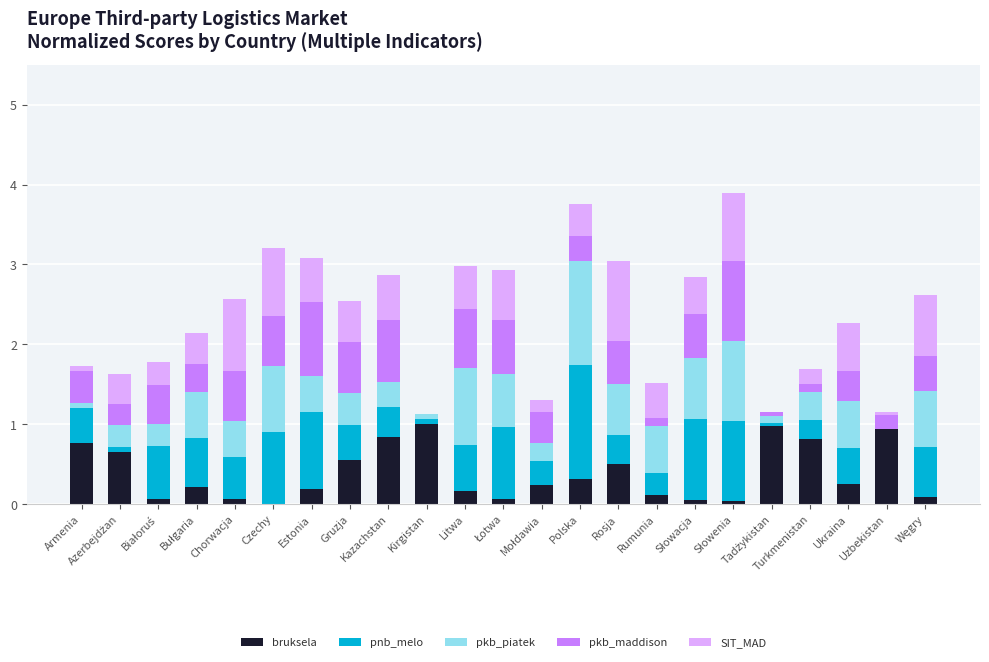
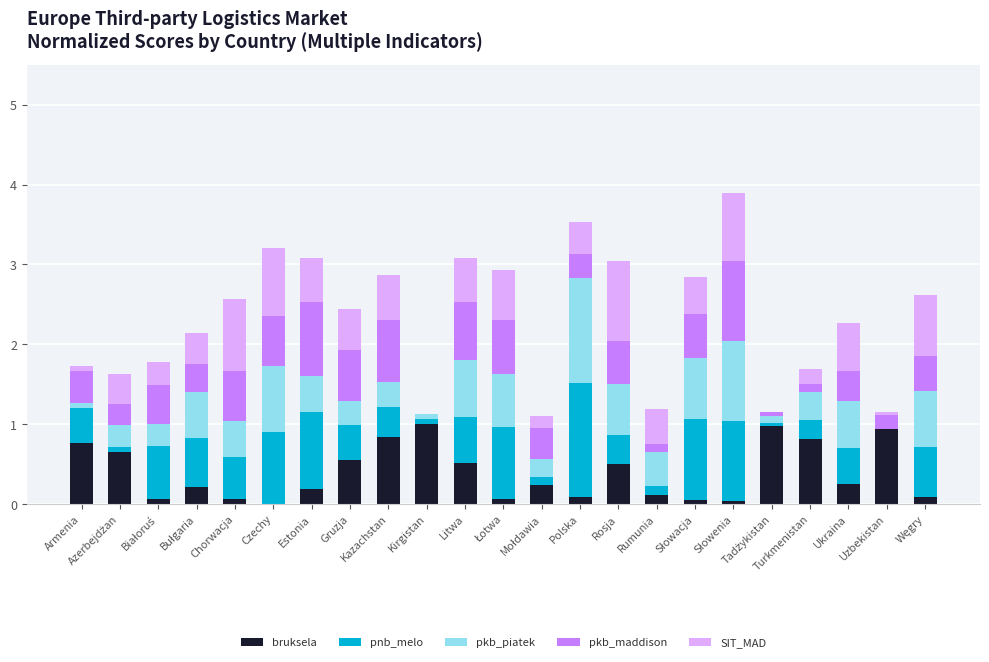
  {
    "bruksela": {
      "Armenia": 0.8,
      "Azerbejdżan": 0.7,
      "Białoruś": 0.1,
      "Bułgaria": 0.2,
      "Chorwacja": 0.1,
      "Czechy": 0.0,
      "Estonia": 0.2,
      "Gruzja": 0.6,
      "Kazachstan": 0.8,
      "Kirgistan": 1.0,
-     "Litwa": 0.2,
+     "Litwa": 0.5,
      "Łotwa": 0.1,
      "Mołdawia": 0.2,
-     "Polska": 0.3,
+     "Polska": 0.1,
      "Rosja": 0.5,
      "Rumunia": 0.1,
      "Słowacja": 0.1,
      "Słowenia": 0.0,
      "Tadżykistan": 1.0,
      "Turkmenistan": 0.8,
      "Ukraina": 0.2,
      "Uzbekistan": 0.9,
      "Węgry": 0.1
    },
    "pnb_melo": {
      "Armenia": 0.4,
      "Azerbejdżan": 0.1,
      "Białoruś": 0.7,
      "Bułgaria": 0.6,
      "Chorwacja": 0.5,
      "Czechy": 0.9,
      "Estonia": 1.0,
      "Gruzja": 0.4,
      "Kazachstan": 0.4,
      "Kirgistan": 0.1,
      "Litwa": 0.6,
      "Łotwa": 0.9,
-     "Mołdawia": 0.3,
+     "Mołdawia": 0.1,
      "Polska": 1.4,
      "Rosja": 0.4,
-     "Rumunia": 0.3,
+     "Rumunia": 0.1,
      "Słowacja": 1.0,
      "Słowenia": 1.0,
      "Tadżykistan": 0.0,
      "Turkmenistan": 0.2,
      "Ukraina": 0.5,
      "Uzbekistan": 0.0,
      "Węgry": 0.6
    },
    "pkb_piatek": {
      "Armenia": 0.1,
      "Azerbejdżan": 0.3,
      "Białoruś": 0.3,
      "Bułgaria": 0.6,
      "Chorwacja": 0.4,
      "Czechy": 0.8,
      "Estonia": 0.5,
-     "Gruzja": 0.4,
+     "Gruzja": 0.3,
      "Kazachstan": 0.3,
      "Kirgistan": 0.1,
-     "Litwa": 1.0,
+     "Litwa": 0.7,
      "Łotwa": 0.7,
      "Mołdawia": 0.2,
      "Polska": 1.3,
      "Rosja": 0.6,
-     "Rumunia": 0.6,
+     "Rumunia": 0.4,
      "Słowacja": 0.8,
      "Słowenia": 1.0,
      "Tadżykistan": 0.1,
      "Turkmenistan": 0.3,
      "Ukraina": 0.6,
      "Uzbekistan": 0.0,
      "Węgry": 0.7
    }
  }
